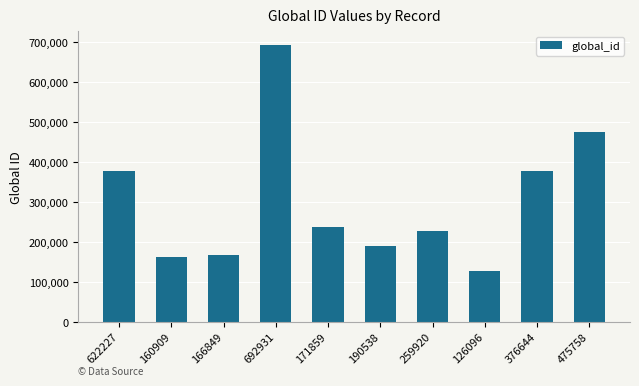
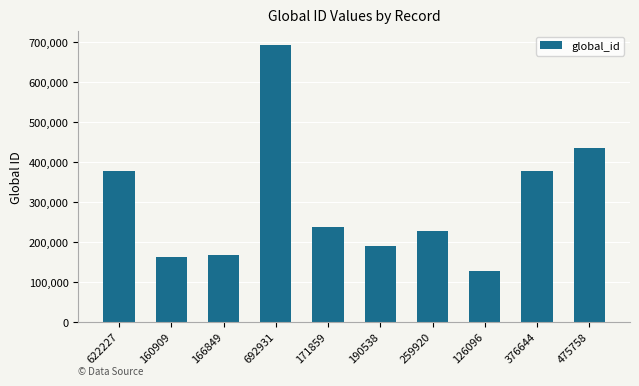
  {
    "622227": "380,000",
    "160909": "160,000",
    "166849": "170,000",
    "692931": "690,000",
    "171859": "240,000",
    "190538": "190,000",
    "259920": "230,000",
    "126096": "130,000",
    "376644": "380,000",
-   "475758": "480,000"
+   "475758": "440,000"
  }
